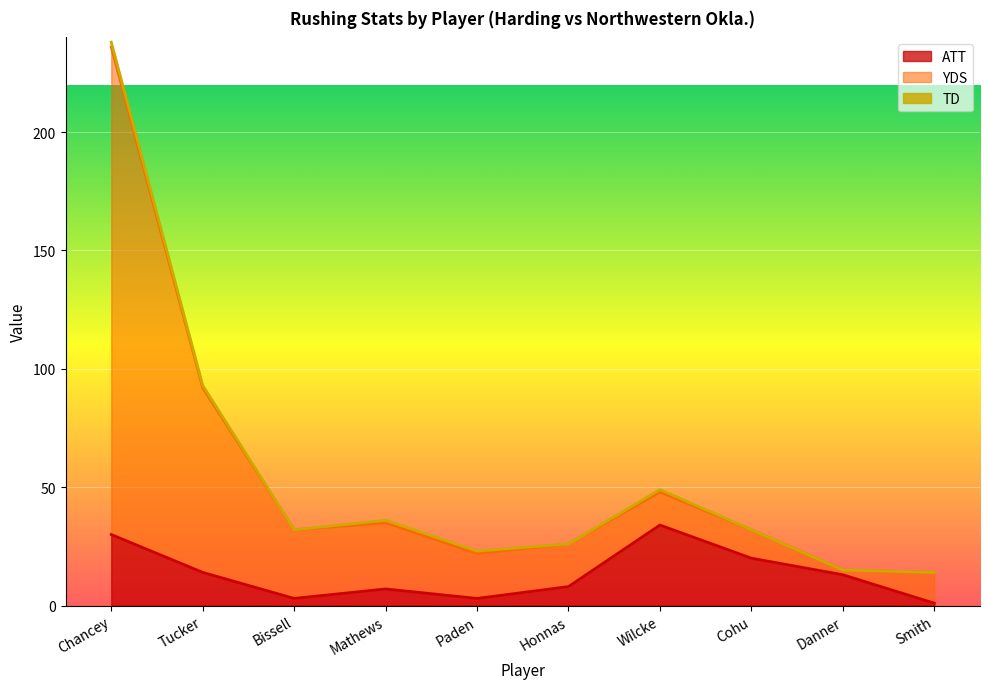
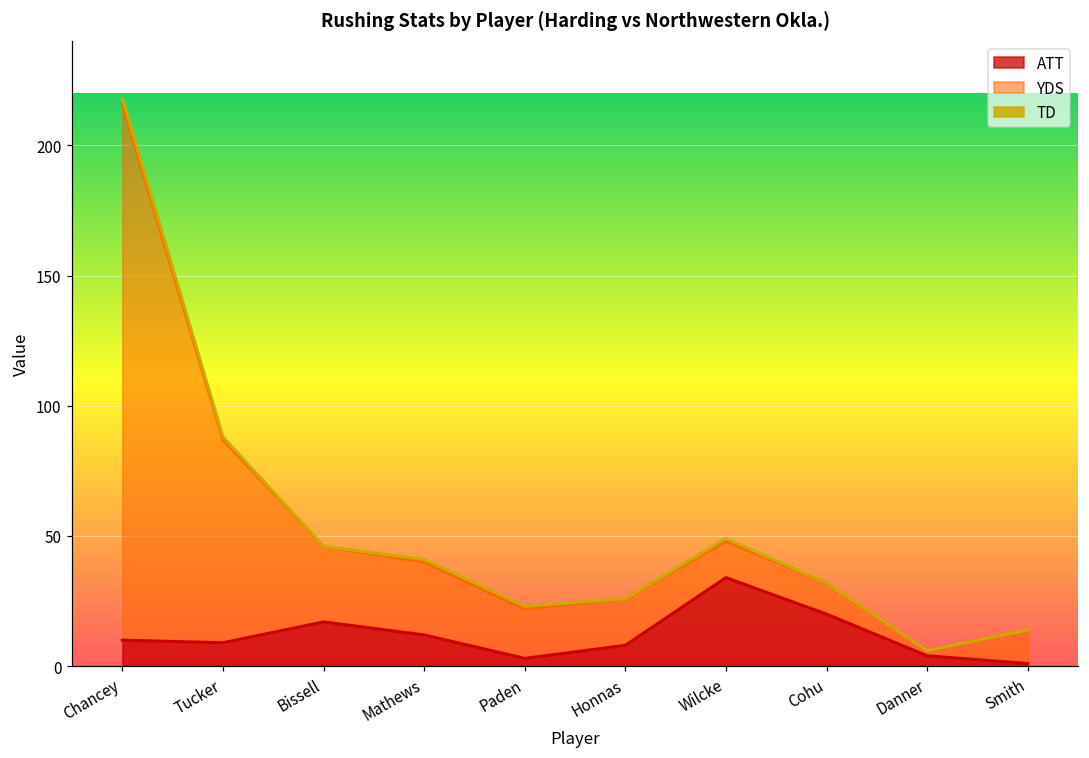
  {
    "ATT": {
-     "Chancey": 30,
-     "Tucker": 14,
-     "Bissell": 3,
-     "Mathews": 7,
+     "Chancey": 10,
+     "Tucker": 9,
+     "Bissell": 17,
+     "Mathews": 12,
      "Paden": 3,
      "Honnas": 8,
      "Wilcke": 34,
      "Cohu": 20,
-     "Danner": 13,
+     "Danner": 4,
      "Smith": 1
    },
    "YDS": {
      "Chancey": 206
    },
    "TD": {
      "Chancey": 2
    }
  }
